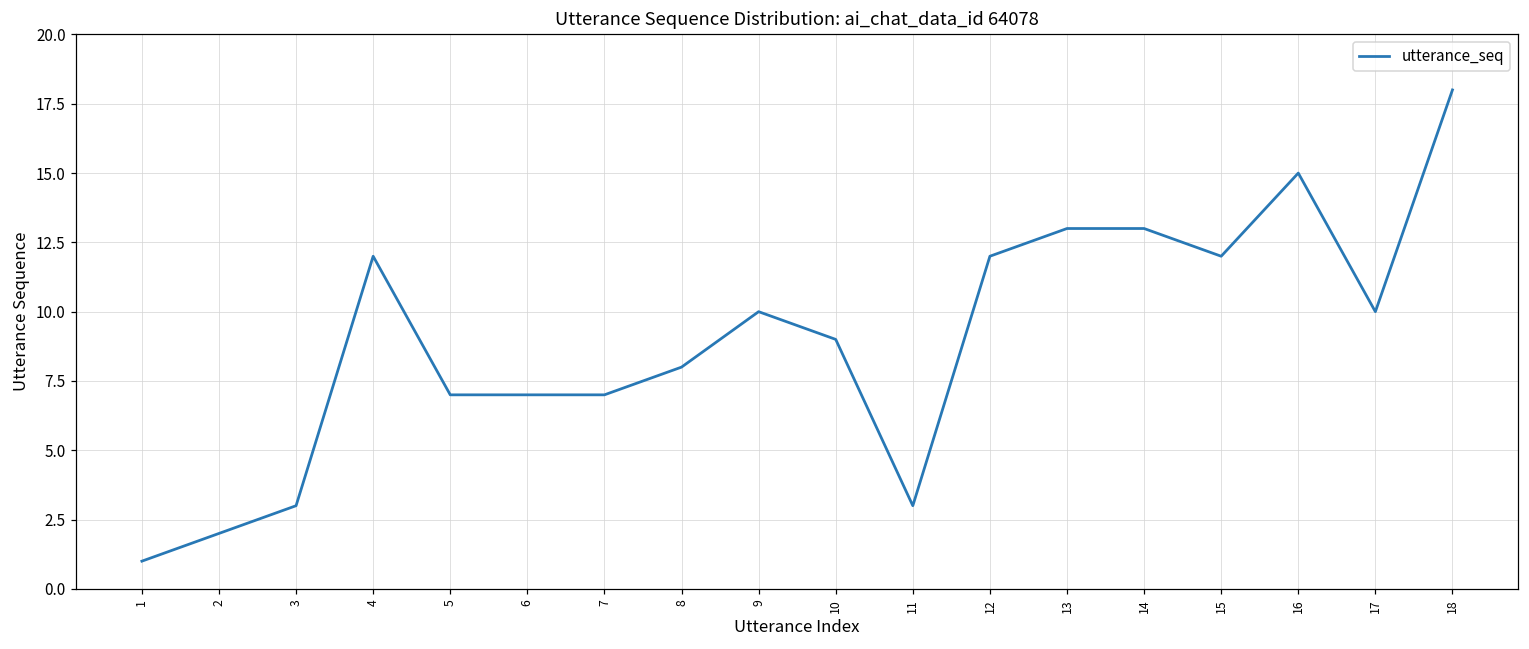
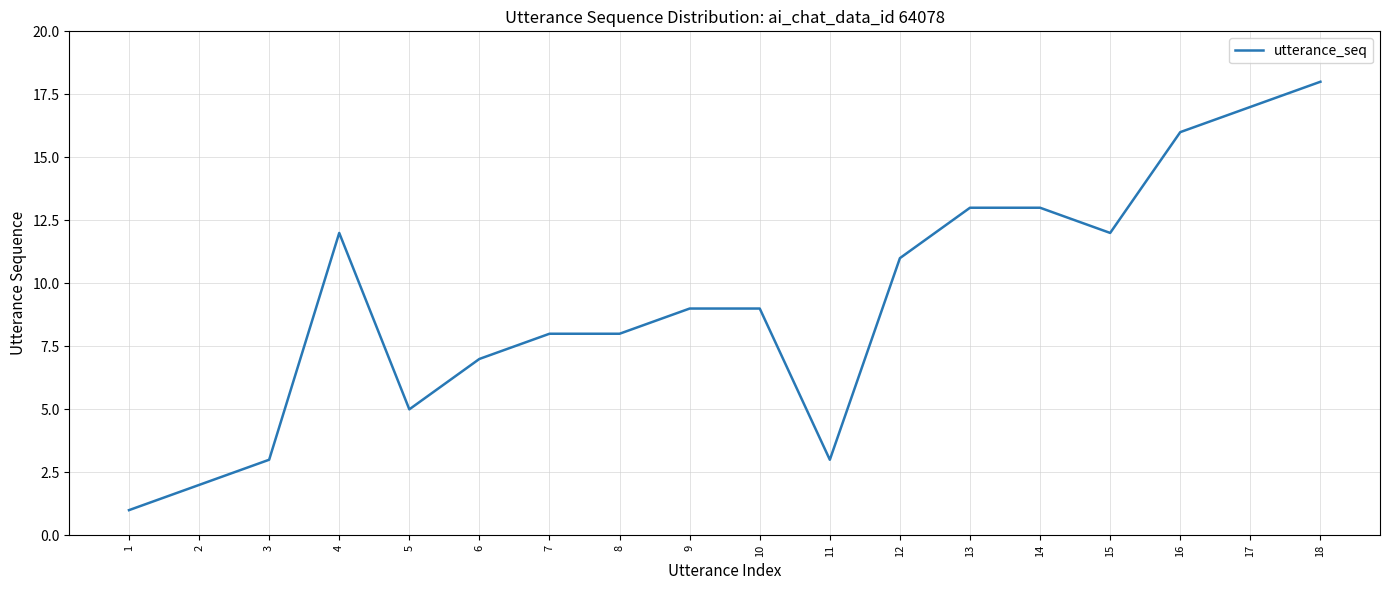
  {
    "1": 1,
    "2": 2,
    "3": 3,
    "4": 12,
-   "5": 7,
+   "5": 5,
    "6": 7,
-   "7": 7,
+   "7": 8,
    "8": 8,
-   "9": 10,
+   "9": 9,
    "10": 9,
    "11": 3,
-   "12": 12,
+   "12": 11,
    "13": 13,
    "14": 13,
    "15": 12,
-   "16": 15,
-   "17": 10,
+   "16": 16,
+   "17": 17,
    "18": 18
  }
